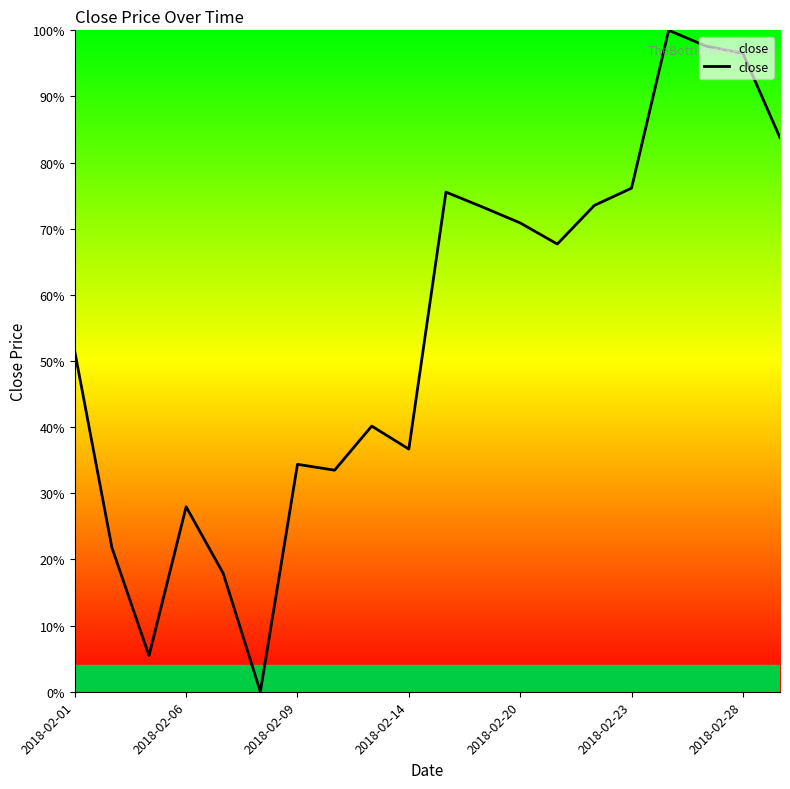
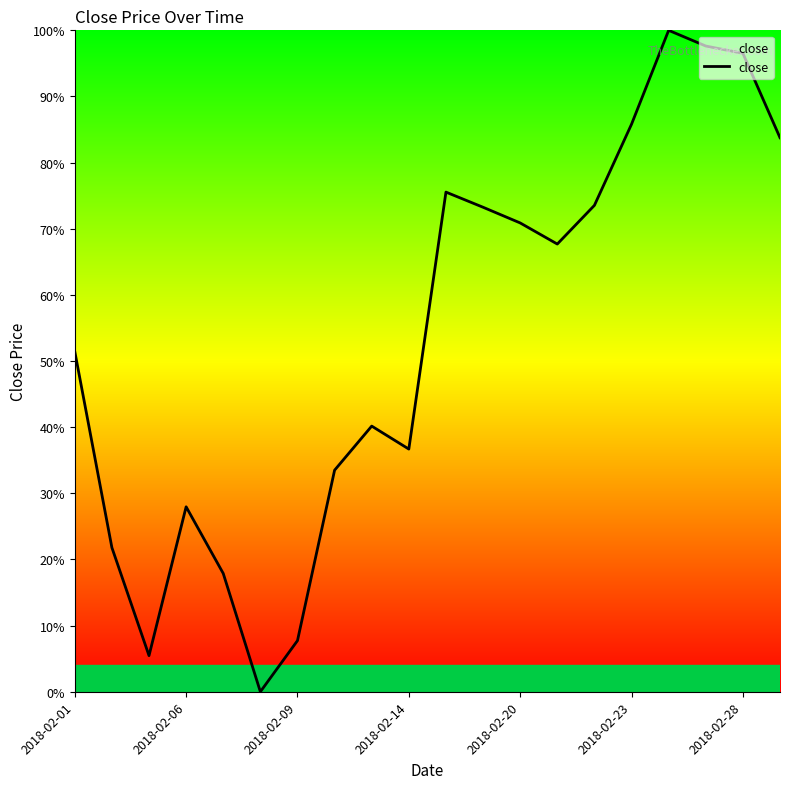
  {
    "2018-02-01": "51%",
    "2018-02-06": "28%",
-   "2018-02-09": "34%",
+   "2018-02-09": "8%",
    "2018-02-14": "37%",
    "2018-02-20": "71%",
-   "2018-02-23": "76%"
+   "2018-02-23": "86%"
  }
